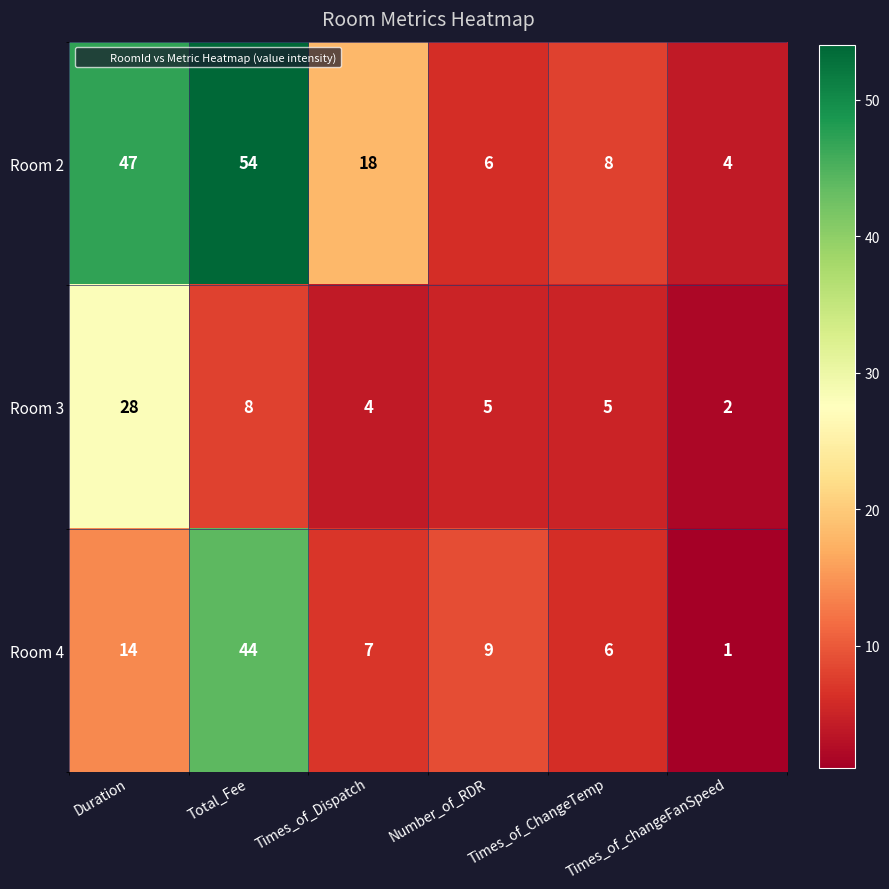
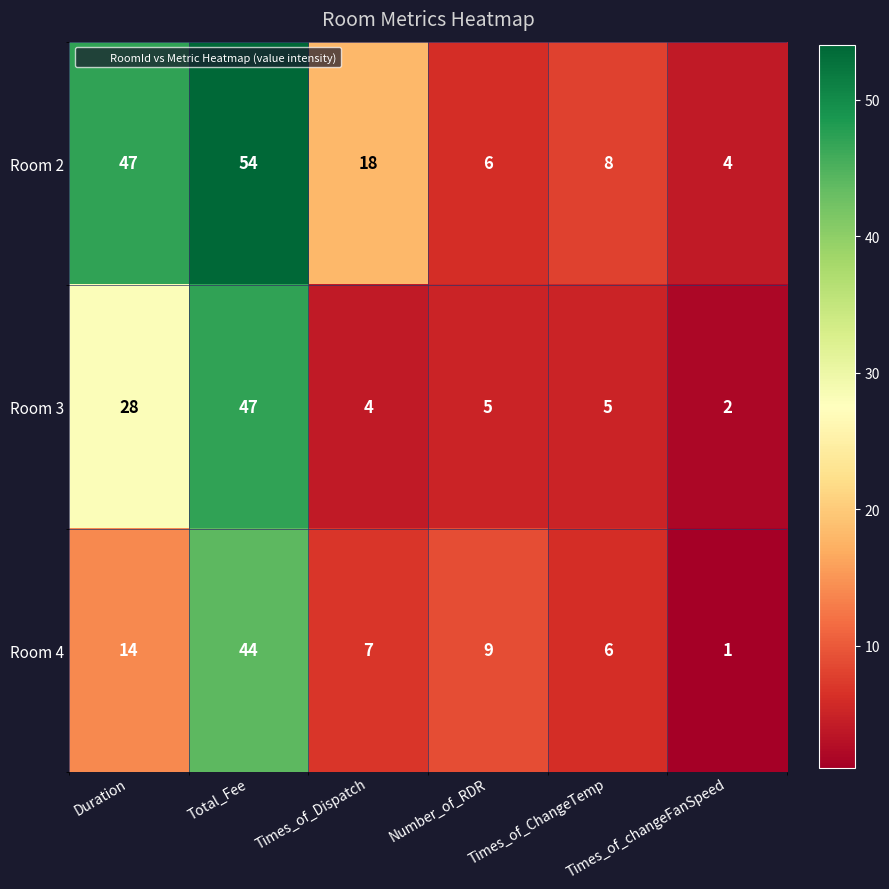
  {
    "Room 2": {
      "Duration": 47,
      "Total_Fee": 54,
      "Times_of_Dispatch": 18,
      "Number_of_RDR": 6,
      "Times_of_ChangeTemp": 8,
      "Times_of_changeFanSpeed": 4
    },
    "Room 3": {
      "Duration": 28,
-     "Total_Fee": 8,
+     "Total_Fee": 47,
      "Times_of_Dispatch": 4,
      "Number_of_RDR": 5,
      "Times_of_ChangeTemp": 5,
      "Times_of_changeFanSpeed": 2
    },
    "Room 4": {
      "Duration": 14,
      "Total_Fee": 44,
      "Times_of_Dispatch": 7,
      "Number_of_RDR": 9,
      "Times_of_ChangeTemp": 6,
      "Times_of_changeFanSpeed": 1
    }
  }
